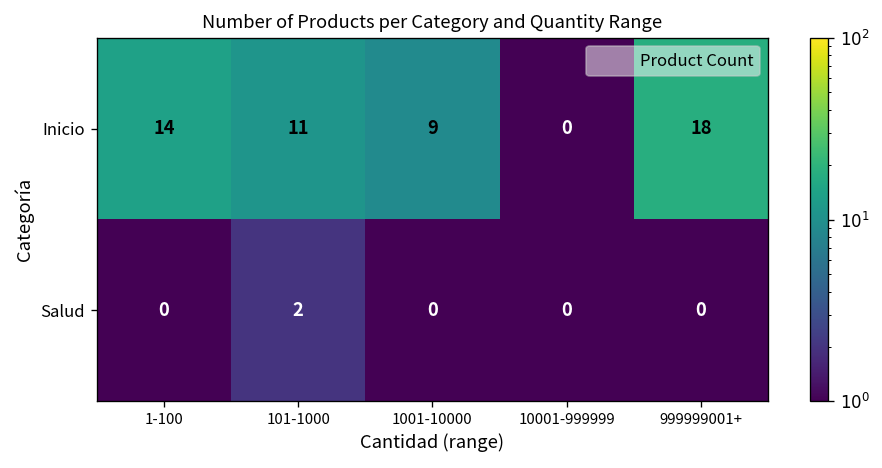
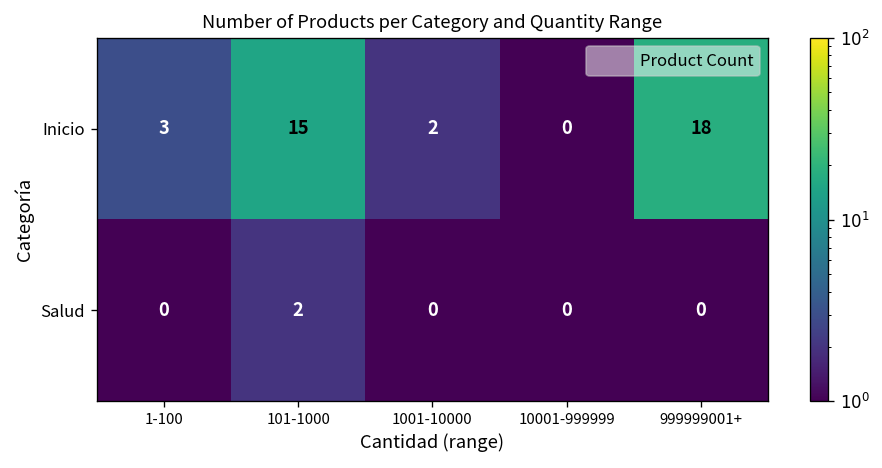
  {
    "Inicio": {
-     "1-100": 14,
-     "101-1000": 11,
-     "1001-10000": 9,
+     "1-100": 3,
+     "101-1000": 15,
+     "1001-10000": 2,
      "10001-999999": 0,
      "999999001+": 18
    },
    "Salud": {
      "1-100": 0,
      "101-1000": 2,
      "1001-10000": 0,
      "10001-999999": 0,
      "999999001+": 0
    }
  }
